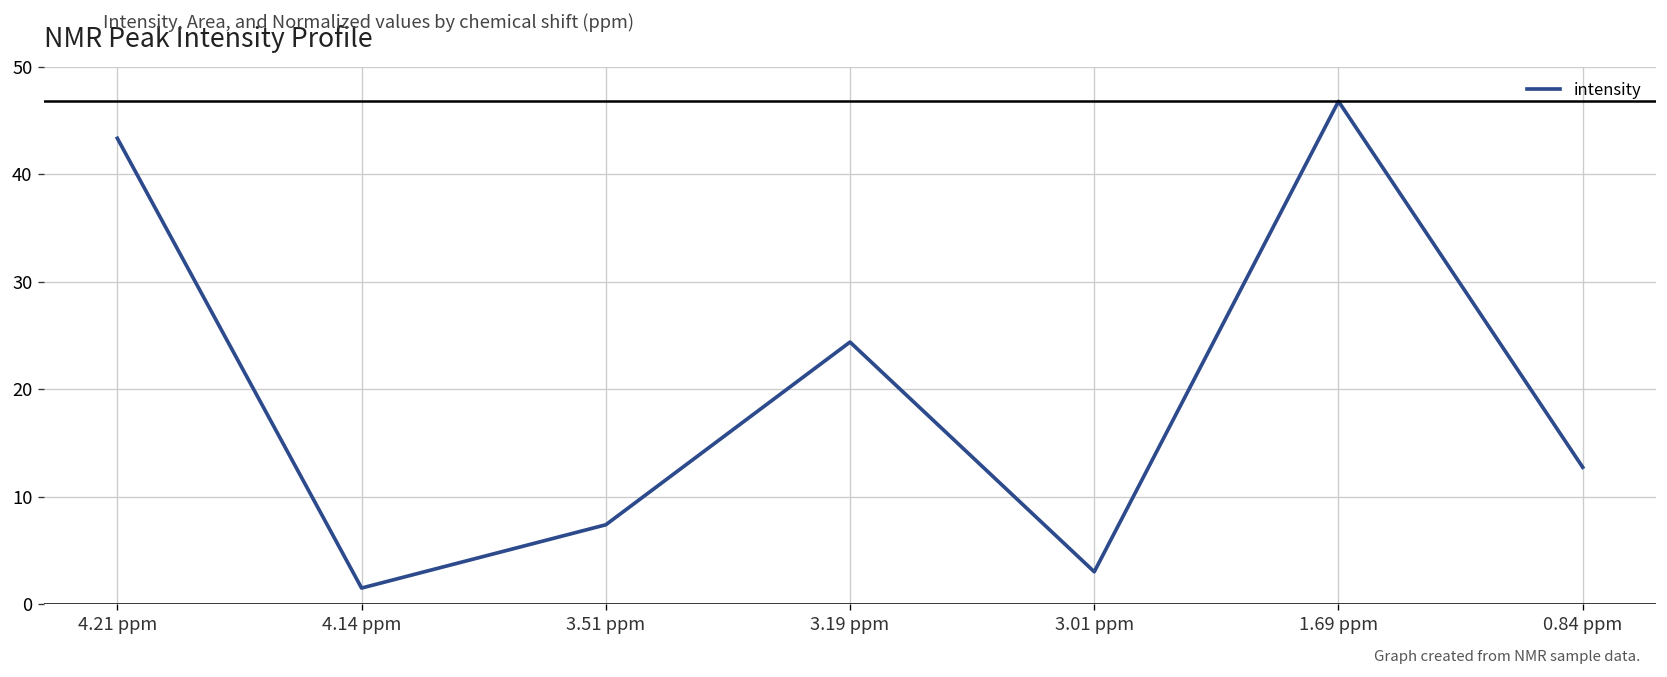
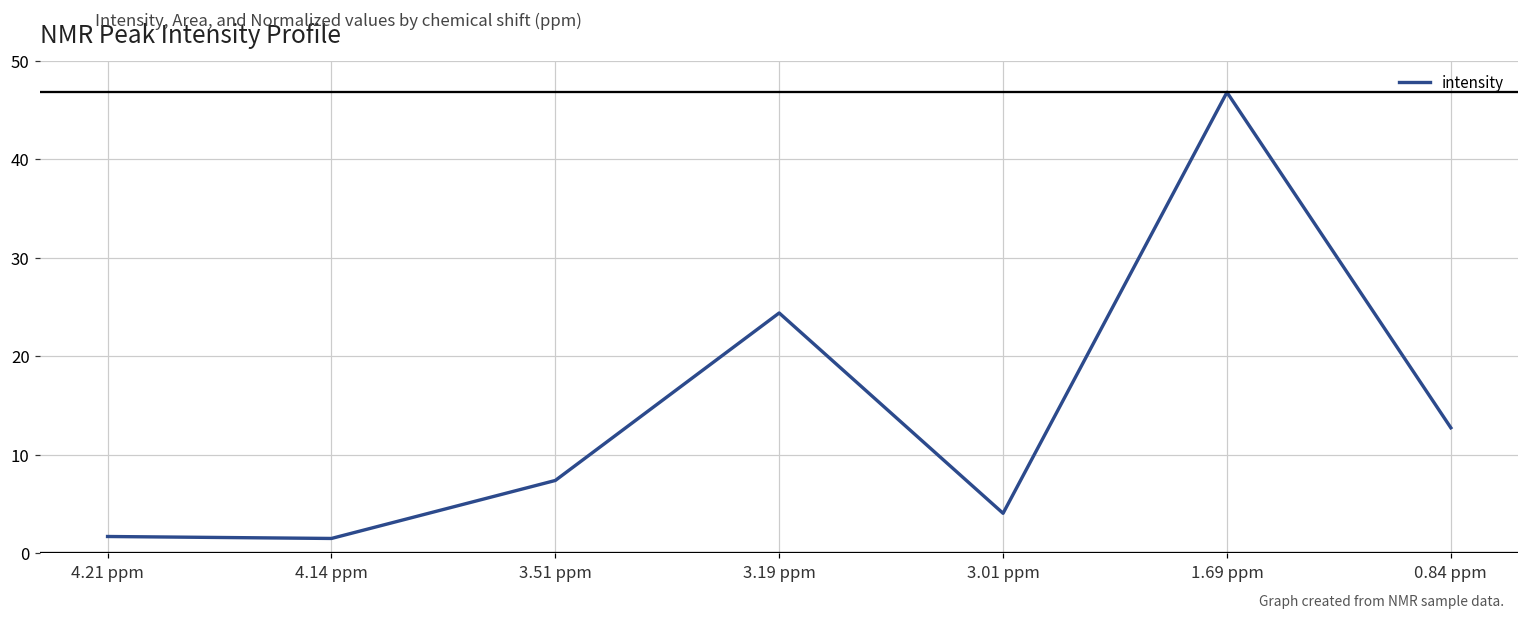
  {
-   "4.21 ppm": 43,
+   "4.21 ppm": 2,
    "4.14 ppm": 1,
    "3.51 ppm": 7,
    "3.19 ppm": 24,
-   "3.01 ppm": 3,
+   "3.01 ppm": 4,
    "1.69 ppm": 47,
    "0.84 ppm": 13
  }
